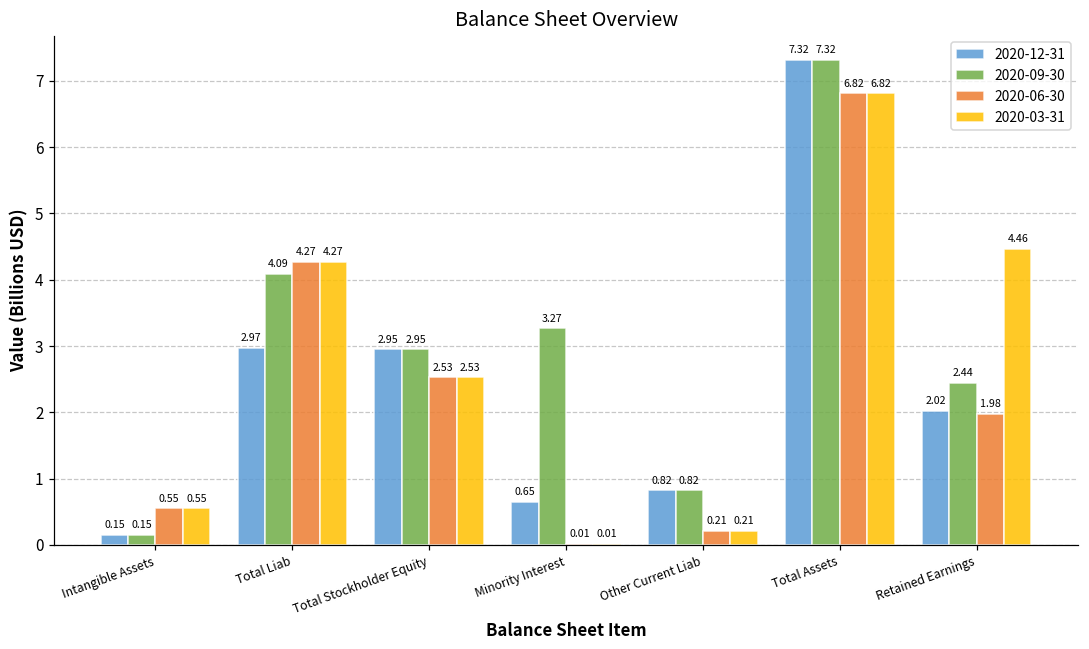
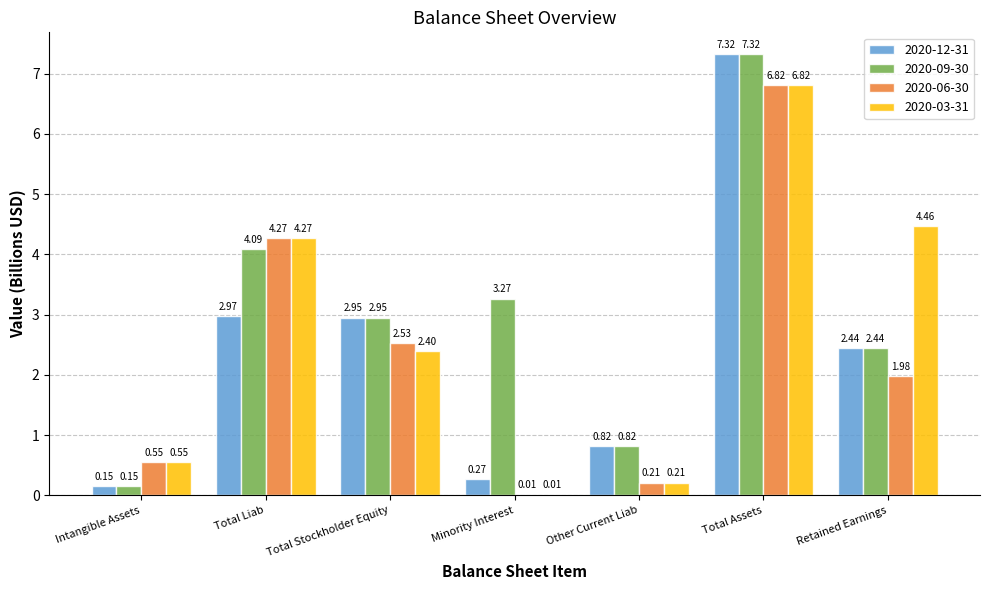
  {
    "2020-12-31": {
      "Intangible Assets": 0.15,
      "Total Liab": 2.97,
      "Total Stockholder Equity": 2.95,
-     "Minority Interest": 0.65,
+     "Minority Interest": 0.27,
      "Other Current Liab": 0.82,
      "Total Assets": 7.32,
-     "Retained Earnings": 2.02
+     "Retained Earnings": 2.44
    },
    "2020-09-30": {
      "Intangible Assets": 0.15,
      "Total Liab": 4.09,
      "Total Stockholder Equity": 2.95,
      "Minority Interest": 3.27,
      "Other Current Liab": 0.82,
      "Total Assets": 7.32,
      "Retained Earnings": 2.44
    },
    "2020-06-30": {
      "Intangible Assets": 0.55,
      "Total Liab": 4.27,
      "Total Stockholder Equity": 2.53,
      "Minority Interest": 0.01,
      "Other Current Liab": 0.21,
      "Total Assets": 6.82,
      "Retained Earnings": 1.98
    },
    "2020-03-31": {
      "Intangible Assets": 0.55,
      "Total Liab": 4.27,
-     "Total Stockholder Equity": 2.53,
+     "Total Stockholder Equity": 2.40,
      "Minority Interest": 0.01,
      "Other Current Liab": 0.21,
      "Total Assets": 6.82,
      "Retained Earnings": 4.46
    }
  }
